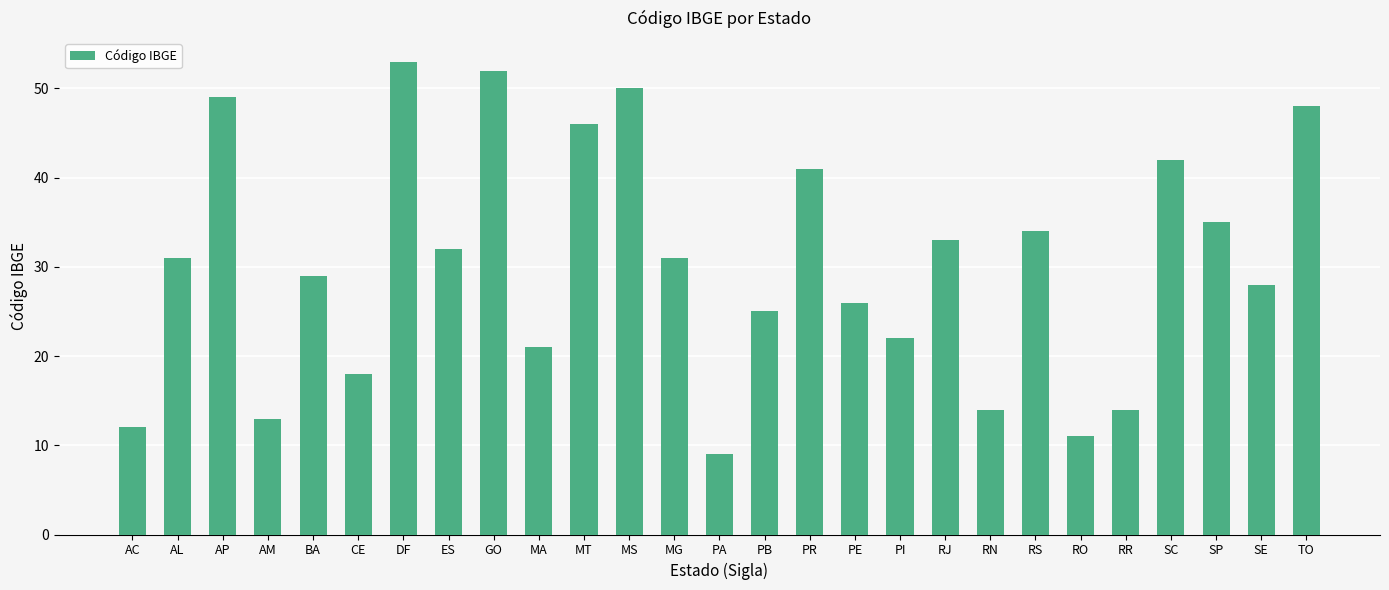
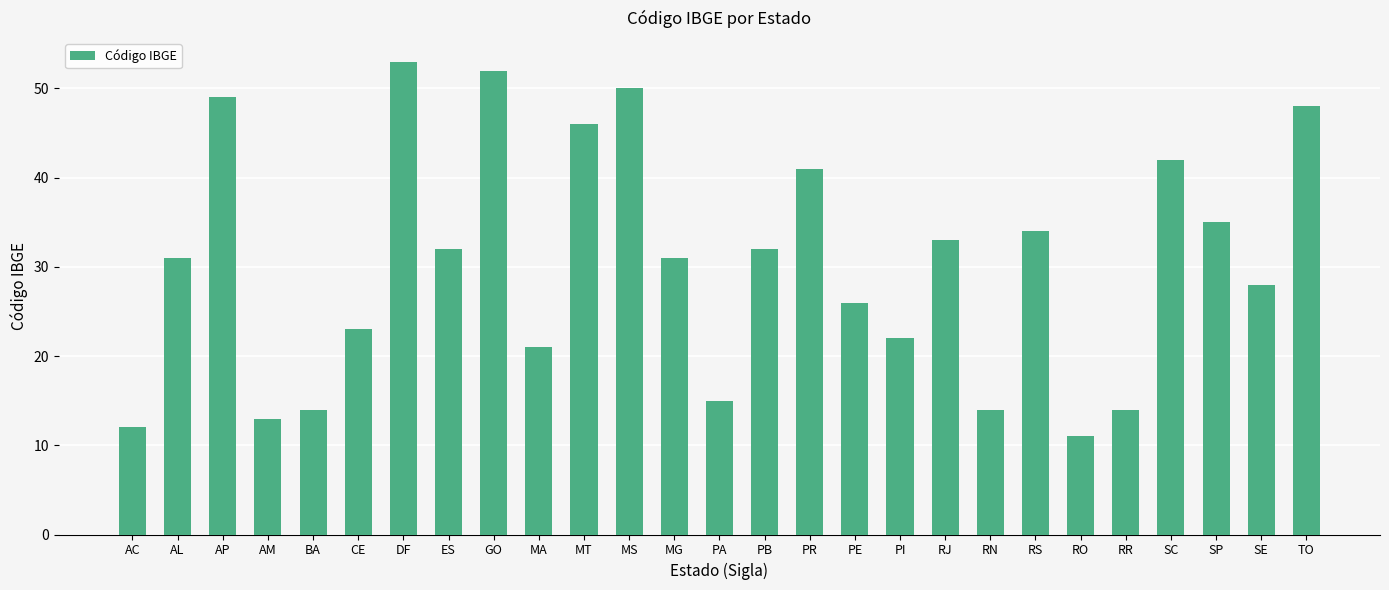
  {
    "AC": 12,
    "AL": 31,
    "AP": 49,
    "AM": 13,
-   "BA": 29,
-   "CE": 18,
+   "BA": 14,
+   "CE": 23,
    "DF": 53,
    "ES": 32,
    "GO": 52,
    "MA": 21,
    "MT": 46,
    "MS": 50,
    "MG": 31,
-   "PA": 9,
-   "PB": 25,
+   "PA": 15,
+   "PB": 32,
    "PR": 41,
    "PE": 26,
    "PI": 22,
    "RJ": 33,
    "RN": 14,
    "RS": 34,
    "RO": 11,
    "RR": 14,
    "SC": 42,
    "SP": 35,
    "SE": 28,
    "TO": 48
  }
